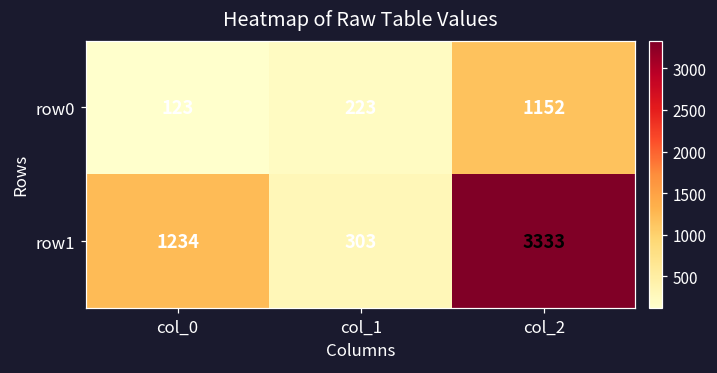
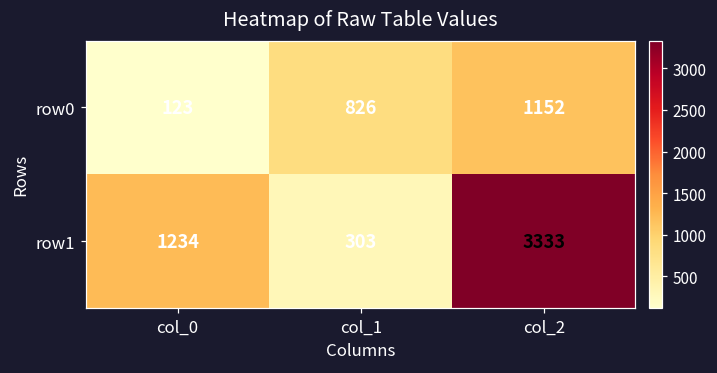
  {
    "row0": {
      "col_0": 123,
-     "col_1": 223,
+     "col_1": 826,
      "col_2": 1152
    },
    "row1": {
      "col_0": 1234,
      "col_1": 303,
      "col_2": 3333
    }
  }
